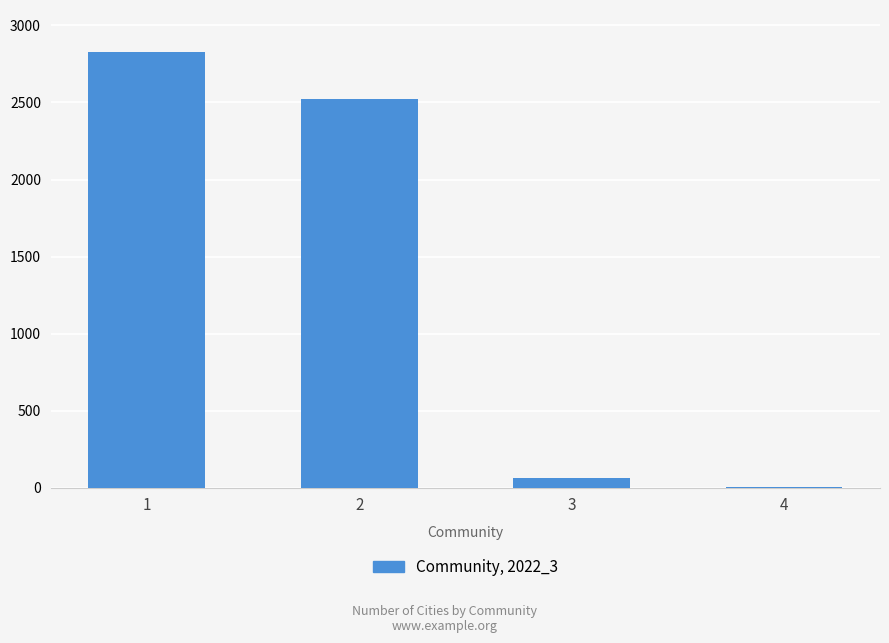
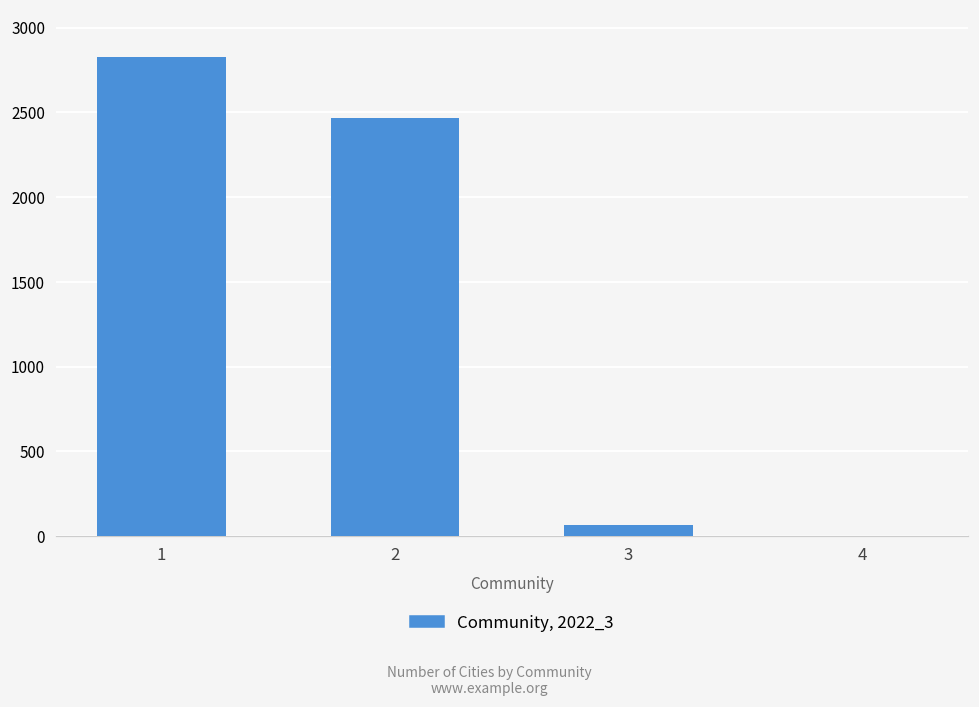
  {
    "1": 2830,
-   "2": 2520,
+   "2": 2470,
    "3": 60
  }
